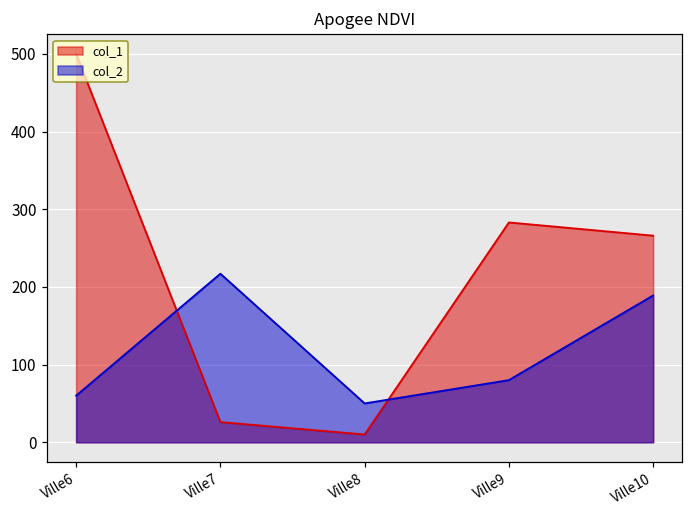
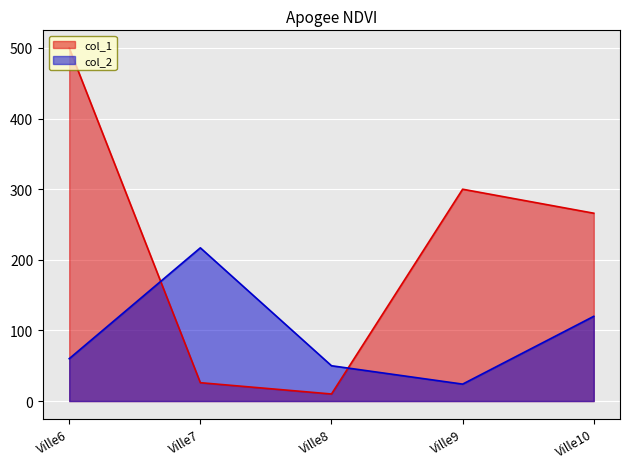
  {
    "col_1": {
      "Ville7": 30,
      "Ville8": 10,
-     "Ville9": 280,
+     "Ville9": 300,
      "Ville10": 270
    },
    "col_2": {
      "Ville6": 60,
      "Ville7": 220,
      "Ville8": 50,
-     "Ville9": 80,
-     "Ville10": 190
+     "Ville9": 20,
+     "Ville10": 120
    }
  }
